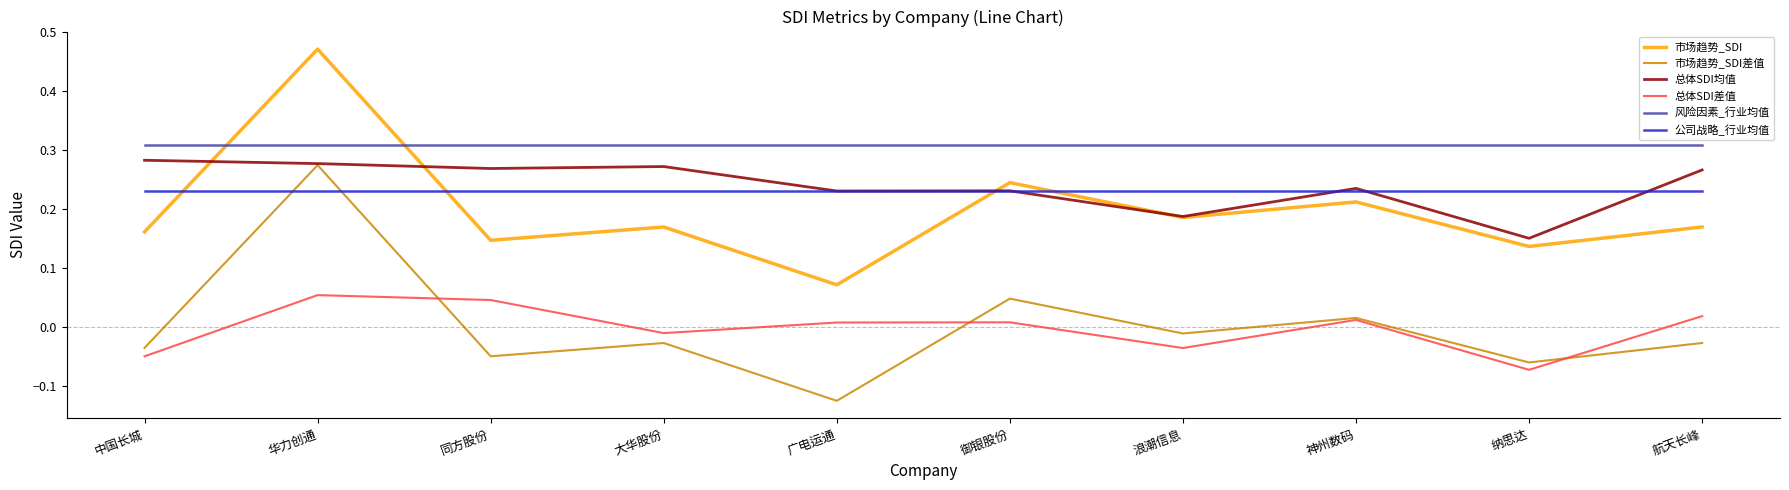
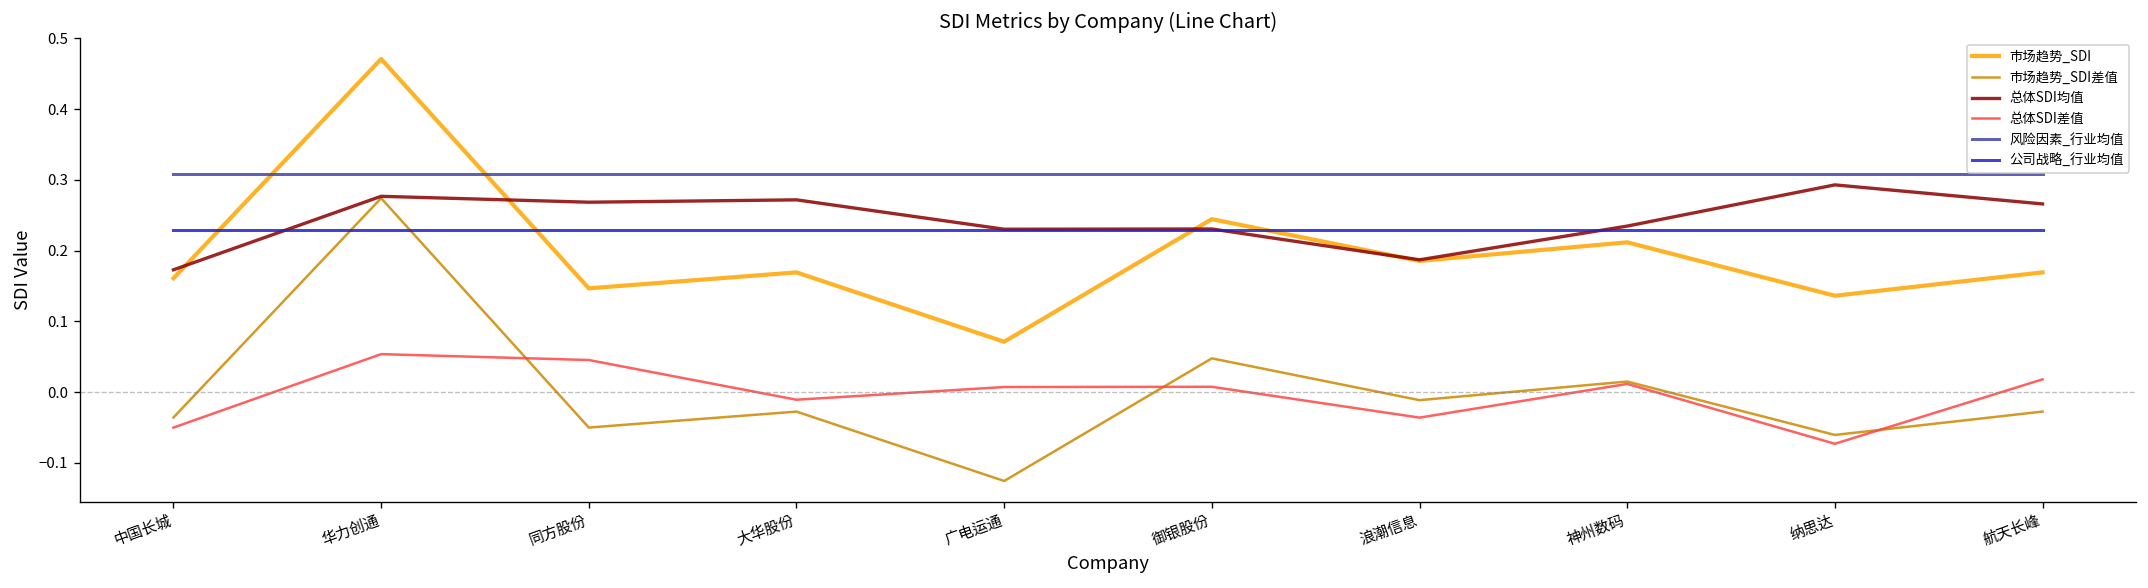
  {
    "总体SDI均值": {
-     "中国长城": 0.28,
+     "中国长城": 0.17,
      "同方股份": 0.27,
      "大华股份": 0.27,
      "神州数码": 0.23,
-     "纳思达": 0.15,
+     "纳思达": 0.29,
      "航天长峰": 0.27
    },
    "总体SDI差值": {
      "中国长城": -0.05,
      "华力创通": 0.05,
      "同方股份": 0.05,
      "大华股份": -0.01,
      "广电运通": 0.01,
      "御银股份": 0.01,
      "浪潮信息": -0.04,
      "纳思达": -0.07,
      "航天长峰": 0.02
    }
  }
